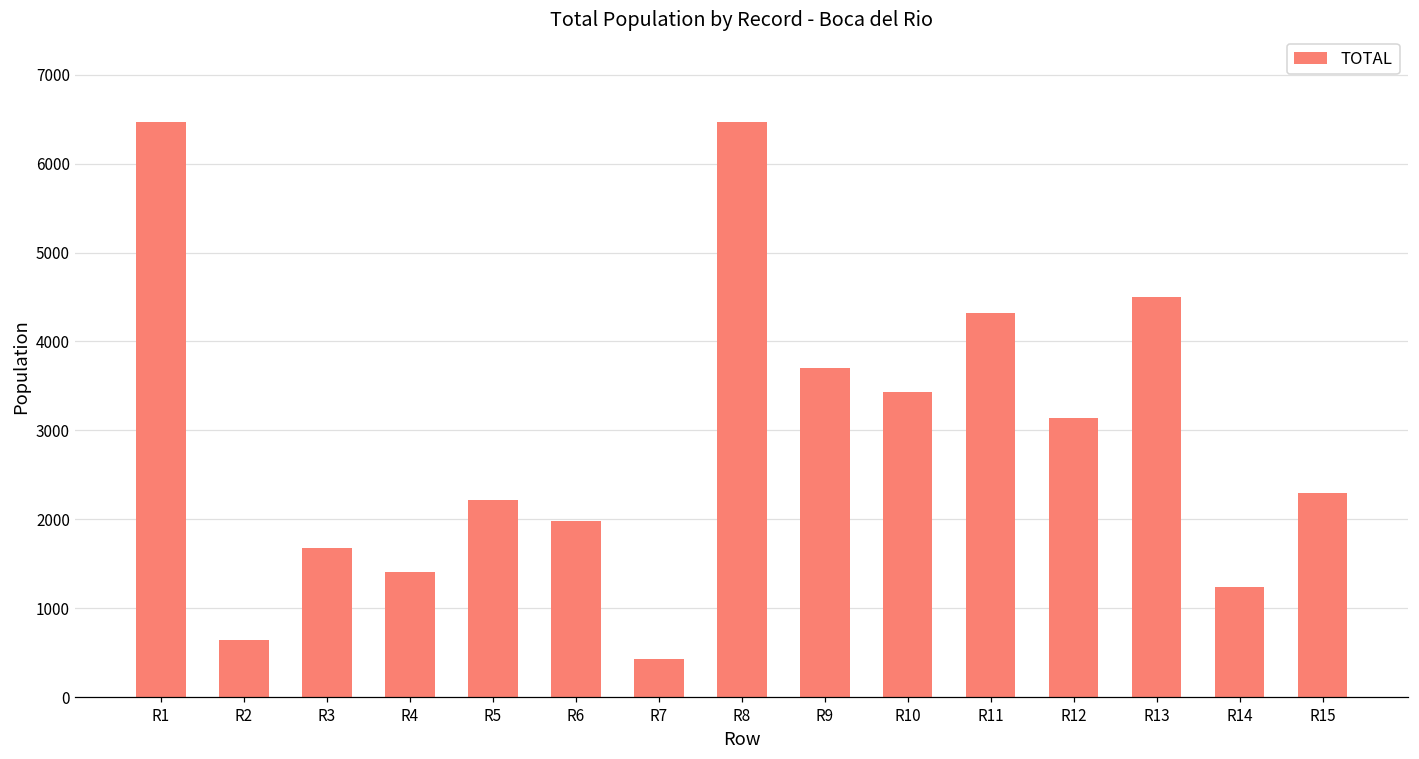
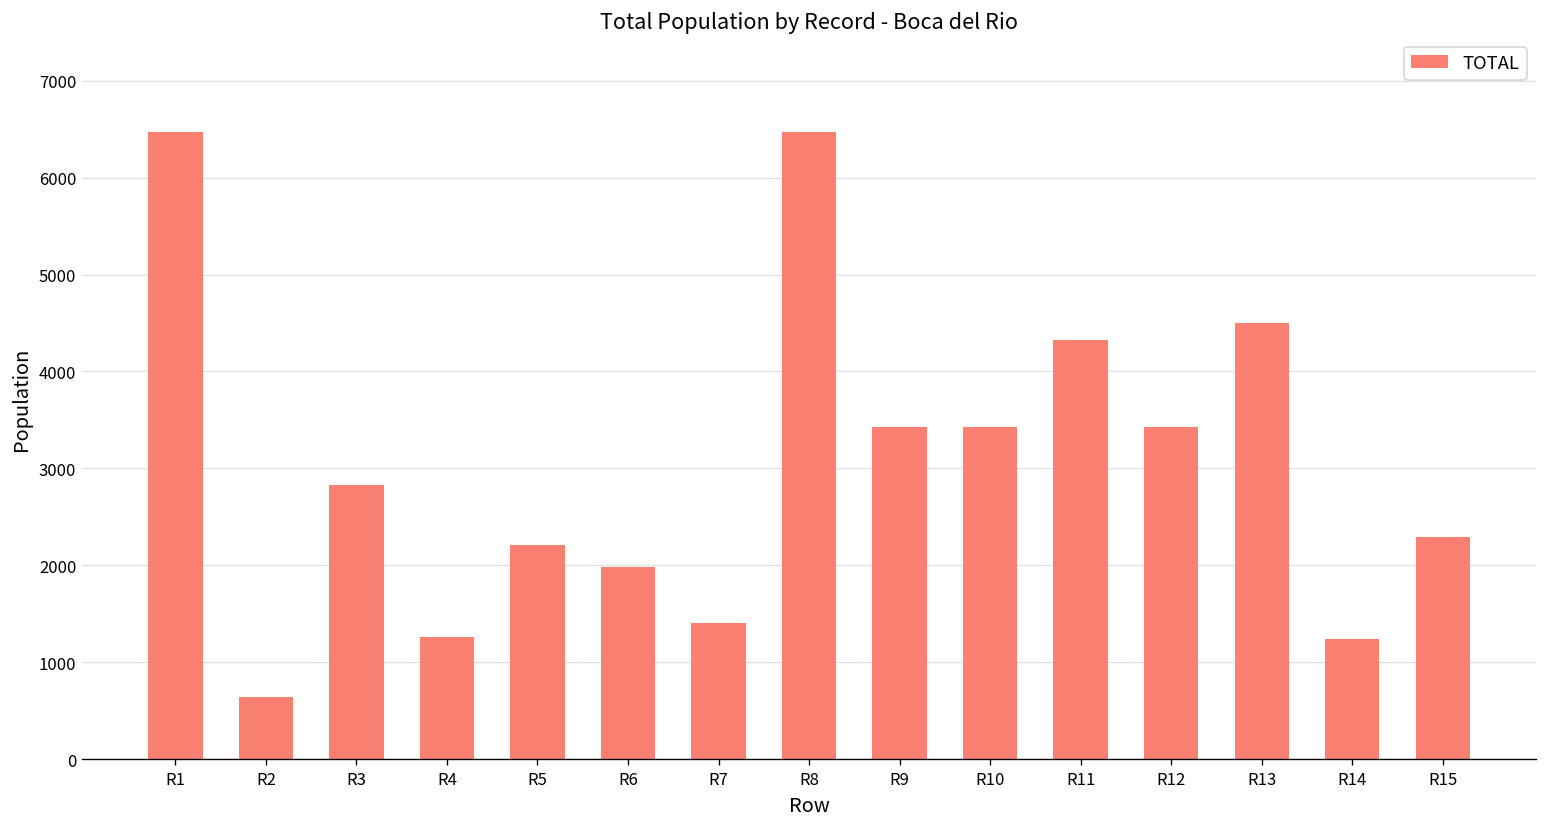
  {
    "R1": 6500,
    "R2": 600,
-   "R3": 1700,
-   "R4": 1400,
+   "R3": 2800,
+   "R4": 1300,
    "R5": 2200,
    "R6": 2000,
-   "R7": 400,
+   "R7": 1400,
    "R8": 6500,
-   "R9": 3700,
+   "R9": 3400,
    "R10": 3400,
    "R11": 4300,
-   "R12": 3100,
+   "R12": 3400,
    "R13": 4500,
    "R14": 1200,
    "R15": 2300
  }
